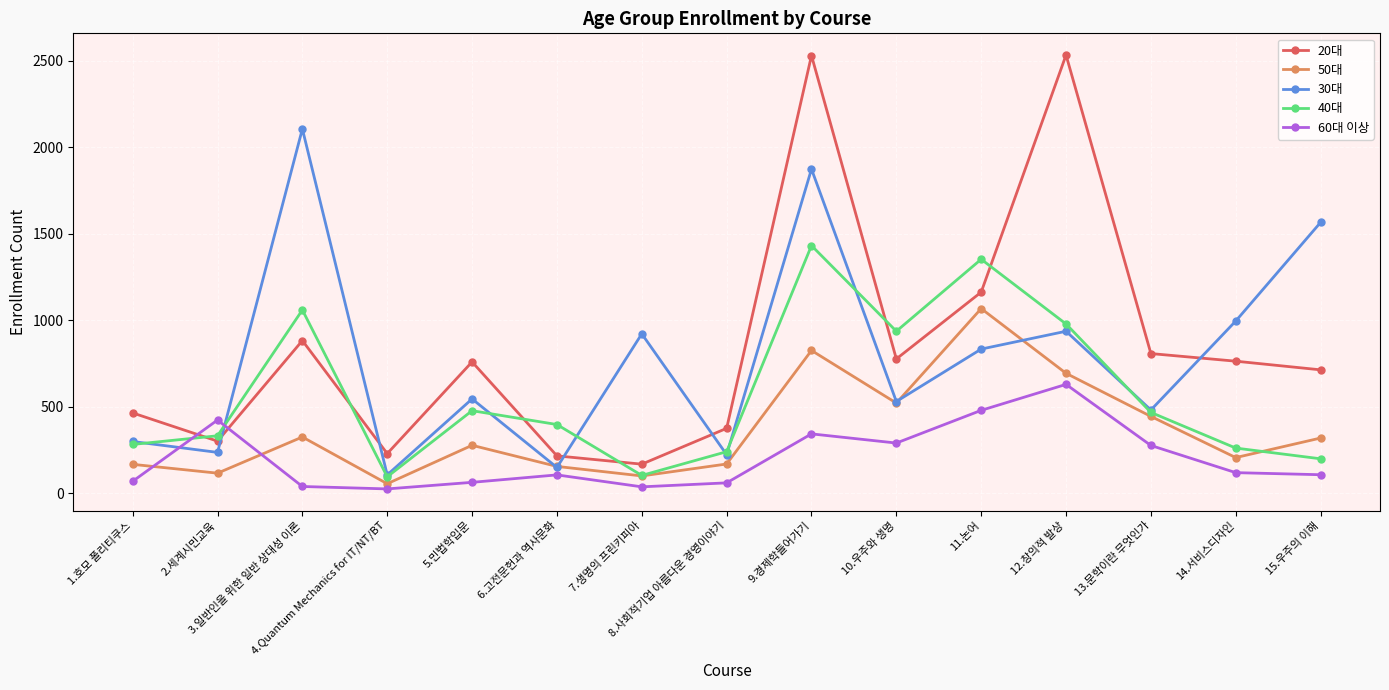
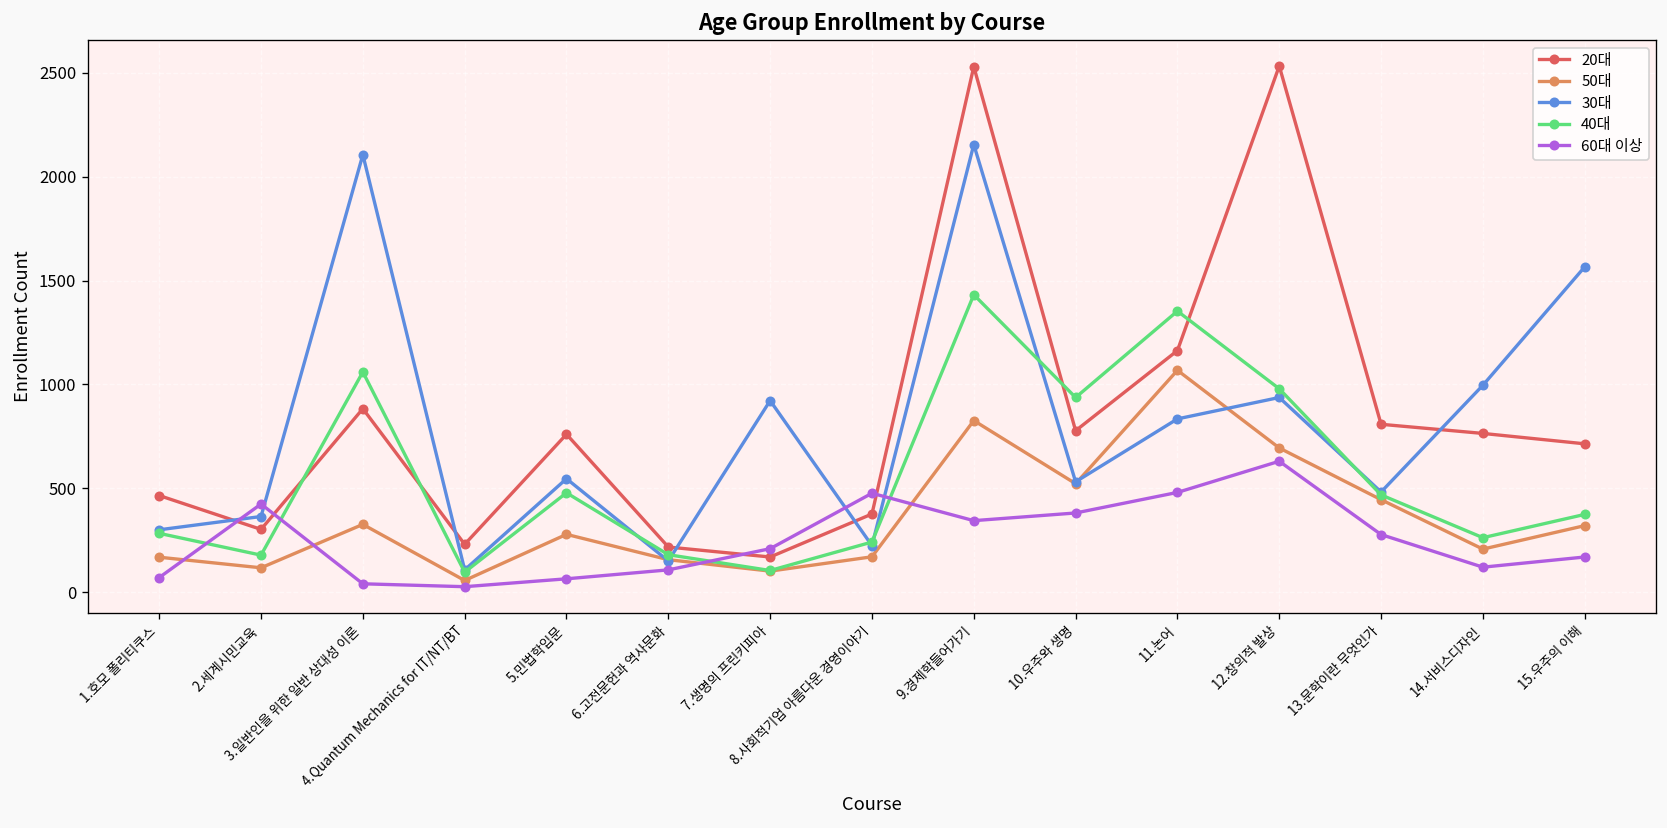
  {
    "30대": {
      "1.호모 폴리티쿠스": 300,
-     "2.세계시민교육": 240,
+     "2.세계시민교육": 360,
      "3.일반인을 위한 일반 상대성 이론": 2110,
      "5.민법학입문": 550,
      "7.생명의 프린키피아": 920,
      "8.사회적기업 아름다운 경영이야기": 220,
-     "9.경제학들어가기": 1870,
+     "9.경제학들어가기": 2160,
      "11.논어": 830,
      "12.창의적 발상": 940,
      "14.서비스디자인": 1000,
      "15.우주의 이해": 1570
    },
    "40대": {
      "1.호모 폴리티쿠스": 280,
-     "2.세계시민교육": 330,
+     "2.세계시민교육": 180,
      "3.일반인을 위한 일반 상대성 이론": 1060,
      "5.민법학입문": 480,
-     "6.고전문헌과 역사문화": 400,
+     "6.고전문헌과 역사문화": 180,
      "8.사회적기업 아름다운 경영이야기": 240,
      "9.경제학들어가기": 1430,
      "10.우주와 생명": 940,
      "11.논어": 1350,
      "12.창의적 발상": 980,
      "14.서비스디자인": 260,
-     "15.우주의 이해": 200
+     "15.우주의 이해": 370
    },
    "60대 이상": {
      "1.호모 폴리티쿠스": 70,
      "2.세계시민교육": 420,
      "3.일반인을 위한 일반 상대성 이론": 40,
      "4.Quantum Mechanics for IT/NT/BT": 30,
      "5.민법학입문": 60,
      "6.고전문헌과 역사문화": 110,
-     "7.생명의 프린키피아": 40,
-     "8.사회적기업 아름다운 경영이야기": 60,
+     "7.생명의 프린키피아": 210,
+     "8.사회적기업 아름다운 경영이야기": 480,
      "9.경제학들어가기": 340,
-     "10.우주와 생명": 290,
+     "10.우주와 생명": 380,
      "11.논어": 480,
      "12.창의적 발상": 630,
      "13.문학이란 무엇인가": 280,
      "14.서비스디자인": 120,
-     "15.우주의 이해": 110
+     "15.우주의 이해": 170
    }
  }
